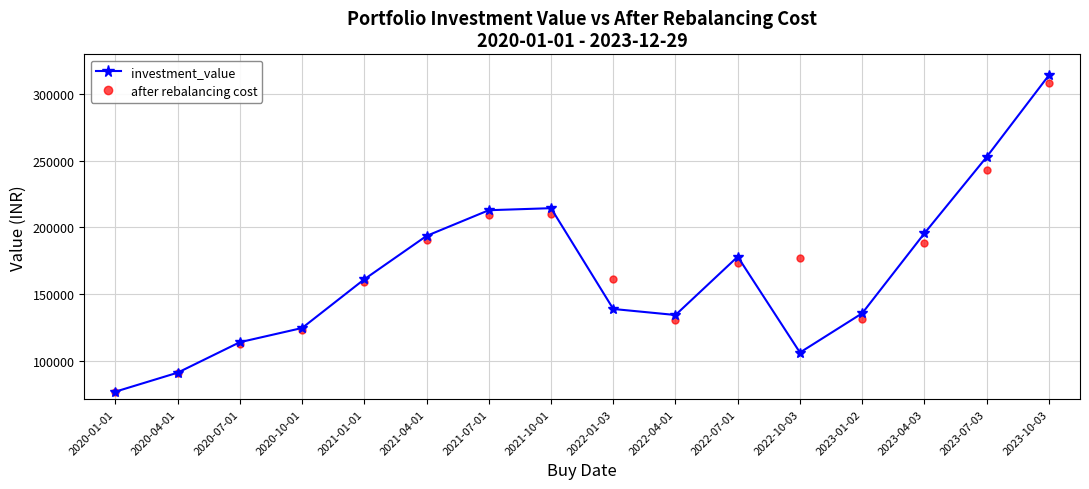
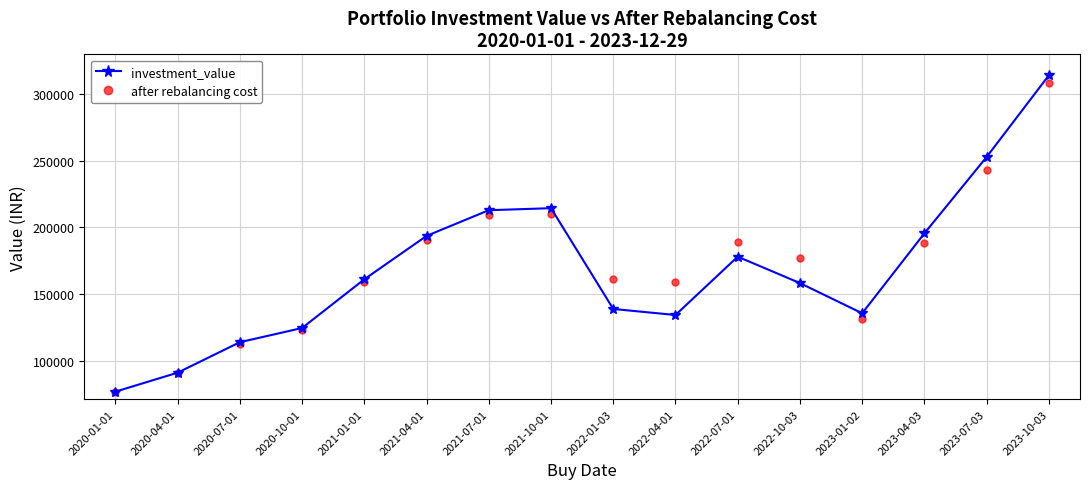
  {
    "investment_value": {
      "2021-01-01": 161000,
      "2021-04-01": 194000,
      "2021-07-01": 213000,
      "2021-10-01": 214000,
      "2022-01-03": 139000,
      "2022-04-01": 134000,
      "2022-07-01": 178000,
-     "2022-10-03": 106000,
+     "2022-10-03": 158000,
      "2023-01-02": 136000,
      "2023-04-03": 196000,
      "2023-07-03": 253000,
      "2023-10-03": 314000
    },
    "after rebalancing cost": {
      "2021-01-01": 159000,
      "2021-04-01": 191000,
      "2021-07-01": 209000,
      "2021-10-01": 210000,
      "2022-01-03": 161000,
-     "2022-04-01": 131000,
-     "2022-07-01": 173000,
+     "2022-04-01": 159000,
+     "2022-07-01": 189000,
      "2022-10-03": 177000,
      "2023-01-02": 131000,
      "2023-04-03": 189000,
      "2023-07-03": 243000,
      "2023-10-03": 308000
    }
  }
